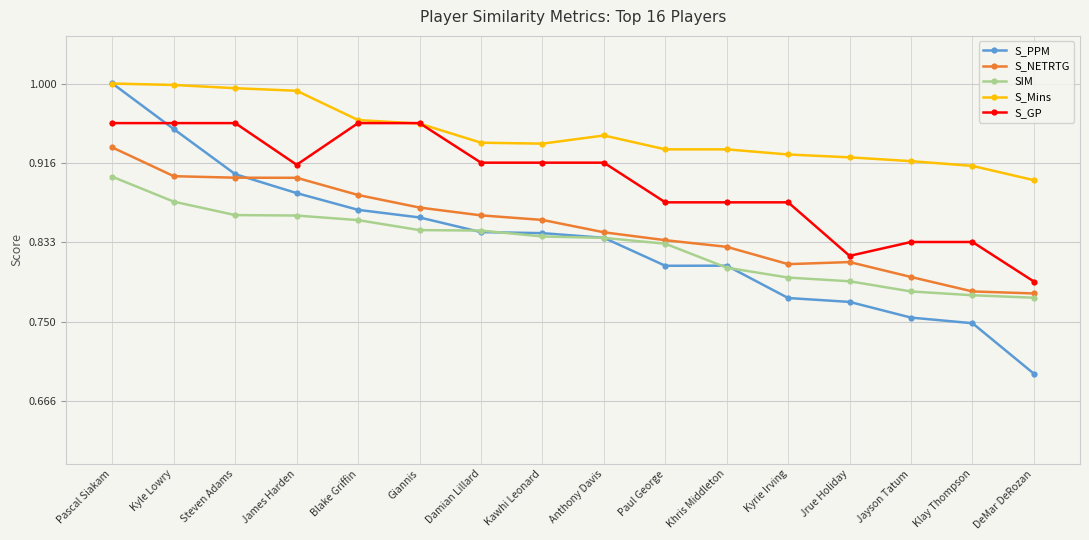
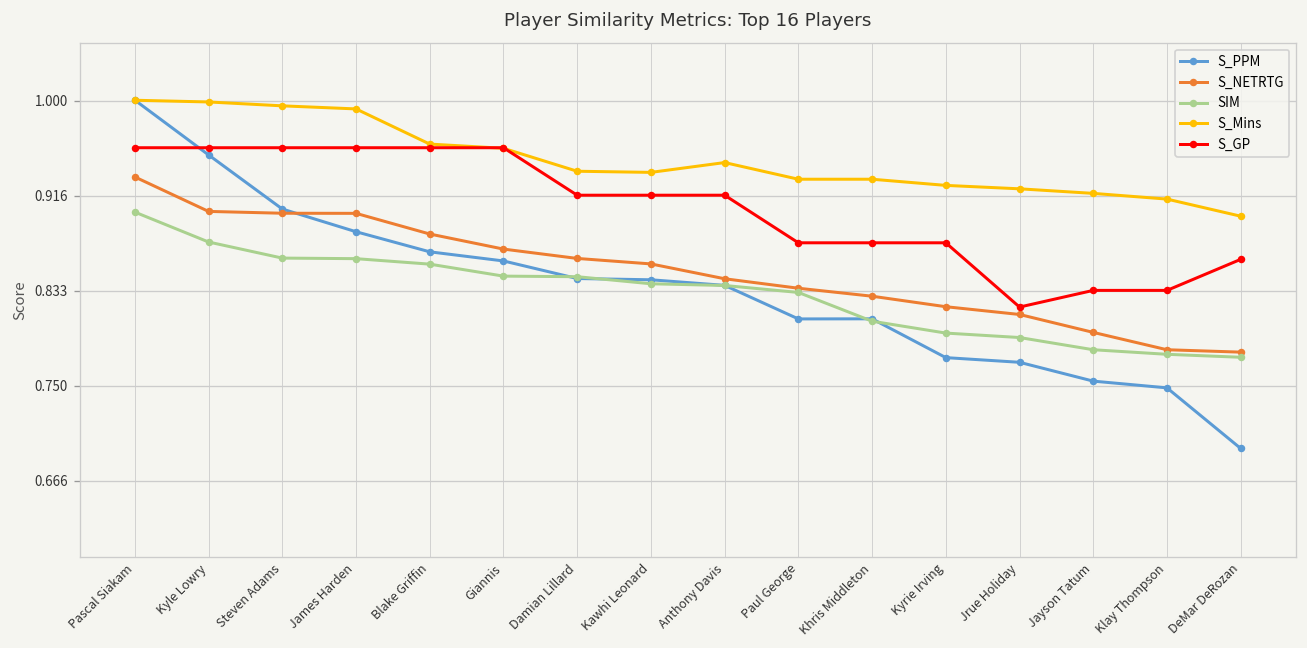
  {
    "S_PPM": {
      "Kyle Lowry": 0.95,
      "Steven Adams": 0.90,
      "James Harden": 0.88,
      "Blake Griffin": 0.87,
      "Giannis": 0.86,
      "Kawhi Leonard": 0.84,
      "Paul George": 0.81,
      "Kyrie Irving": 0.77,
      "Jrue Holiday": 0.77,
      "Jayson Tatum": 0.75,
      "Klay Thompson": 0.75,
      "DeMar DeRozan": 0.69
    },
    "S_NETRTG": {
      "Pascal Siakam": 0.93,
      "Kyle Lowry": 0.90,
      "Steven Adams": 0.90,
      "James Harden": 0.90,
      "Blake Griffin": 0.88,
      "Giannis": 0.87,
      "Damian Lillard": 0.86,
      "Kawhi Leonard": 0.86,
      "Anthony Davis": 0.84,
      "Paul George": 0.84,
      "Khris Middleton": 0.83,
-     "Kyrie Irving": 0.81,
+     "Kyrie Irving": 0.82,
      "Jrue Holiday": 0.81,
      "Jayson Tatum": 0.80,
      "Klay Thompson": 0.78,
      "DeMar DeRozan": 0.78
    },
    "SIM": {
      "Pascal Siakam": 0.90,
      "Kyle Lowry": 0.88,
      "Steven Adams": 0.86,
      "James Harden": 0.86,
      "Blake Griffin": 0.86,
      "Giannis": 0.85,
      "Kawhi Leonard": 0.84,
      "Paul George": 0.83,
      "Kyrie Irving": 0.80,
      "Jrue Holiday": 0.79,
      "Jayson Tatum": 0.78,
      "Klay Thompson": 0.78,
      "DeMar DeRozan": 0.77
    },
    "S_Mins": {
      "Kyle Lowry": 1.00,
      "Steven Adams": 1.00,
      "James Harden": 0.99,
      "Blake Griffin": 0.96,
      "Damian Lillard": 0.94,
      "Kawhi Leonard": 0.94,
      "Anthony Davis": 0.95,
      "Paul George": 0.93,
      "Khris Middleton": 0.93,
      "Kyrie Irving": 0.93,
      "Jrue Holiday": 0.92,
      "Jayson Tatum": 0.92,
      "Klay Thompson": 0.91,
      "DeMar DeRozan": 0.90
    },
    "S_GP": {
      "Pascal Siakam": 0.96,
      "Kyle Lowry": 0.96,
      "Steven Adams": 0.96,
-     "James Harden": 0.91,
+     "James Harden": 0.96,
      "Blake Griffin": 0.96,
      "Damian Lillard": 0.92,
      "Kawhi Leonard": 0.92,
      "Anthony Davis": 0.92,
      "Paul George": 0.88,
      "Khris Middleton": 0.88,
      "Kyrie Irving": 0.88,
      "Jrue Holiday": 0.82,
      "Jayson Tatum": 0.83,
      "Klay Thompson": 0.83,
-     "DeMar DeRozan": 0.79
+     "DeMar DeRozan": 0.86
    }
  }
